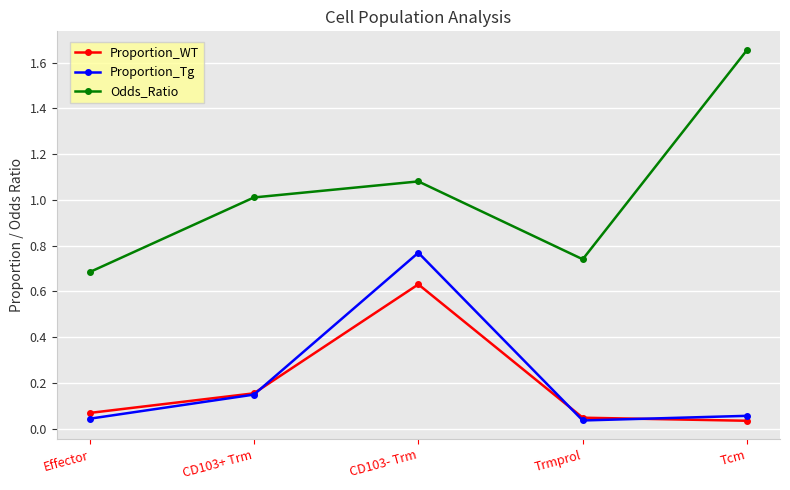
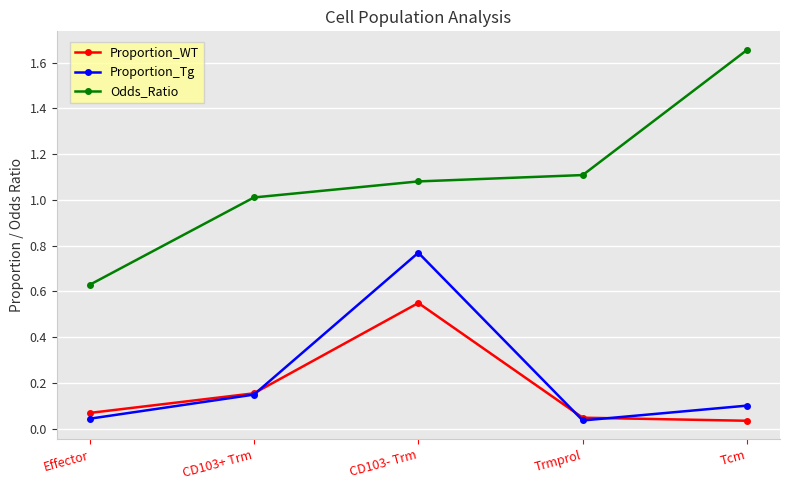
  {
    "Proportion_WT": {
      "Effector": 0.07,
-     "CD103- Trm": 0.63,
+     "CD103- Trm": 0.55,
      "Trmprol": 0.05,
      "Tcm": 0.03
    },
    "Proportion_Tg": {
      "Effector": 0.04,
      "CD103- Trm": 0.77,
      "Trmprol": 0.04,
-     "Tcm": 0.06
+     "Tcm": 0.10
    },
    "Odds_Ratio": {
-     "Effector": 0.68,
+     "Effector": 0.63,
      "CD103+ Trm": 1.01,
      "CD103- Trm": 1.08,
-     "Trmprol": 0.74,
+     "Trmprol": 1.11,
      "Tcm": 1.66
    }
  }
